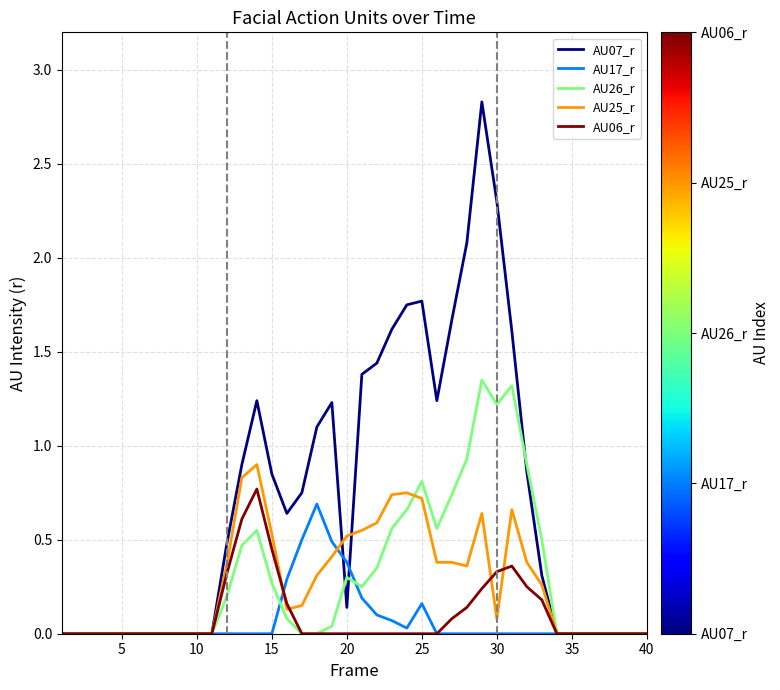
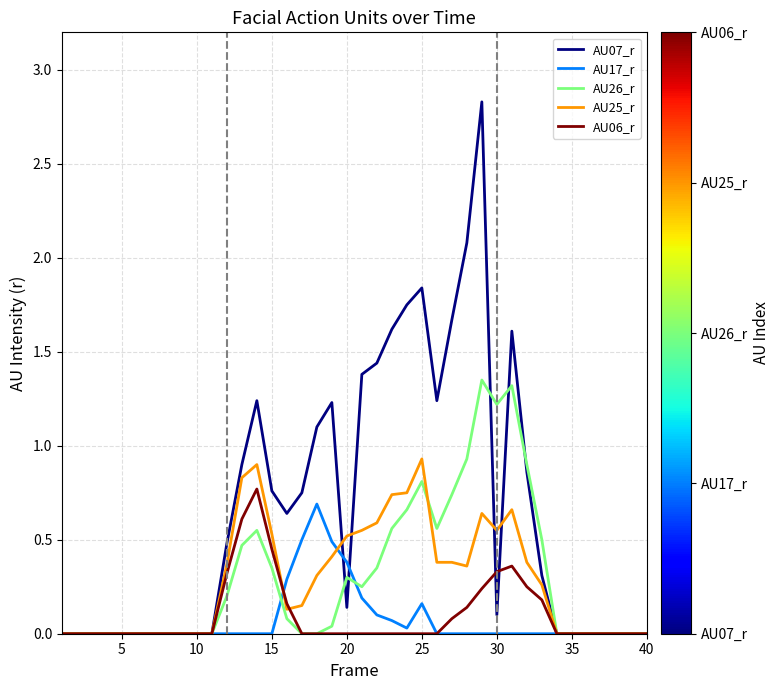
  {
    "AU07_r": {
-     "15": 0.85,
+     "15": 0.76,
      "20": 0.14,
-     "25": 1.77,
-     "30": 2.3
+     "25": 1.84,
+     "30": 0.1
    },
    "AU17_r": {
      "15": 0.00,
      "20": 0.38,
      "25": 0.16,
      "30": 0.00
    },
    "AU26_r": {
-     "15": 0.27,
+     "15": 0.35,
      "20": 0.30,
      "25": 0.81,
      "30": 1.22
    },
    "AU25_r": {
      "15": 0.53,
      "20": 0.52,
-     "25": 0.72,
-     "30": 0.08
+     "25": 0.93,
+     "30": 0.55
    },
    "AU06_r": {
      "15": 0.45,
      "20": 0.00,
      "25": 0.00,
      "30": 0.33
    }
  }
